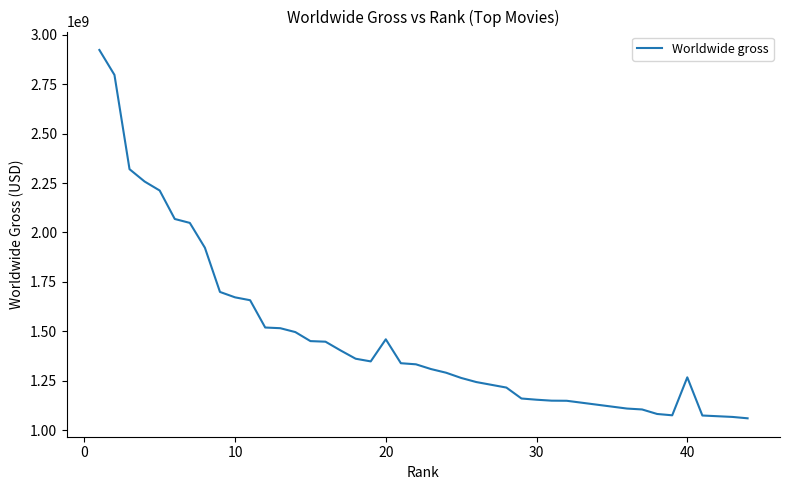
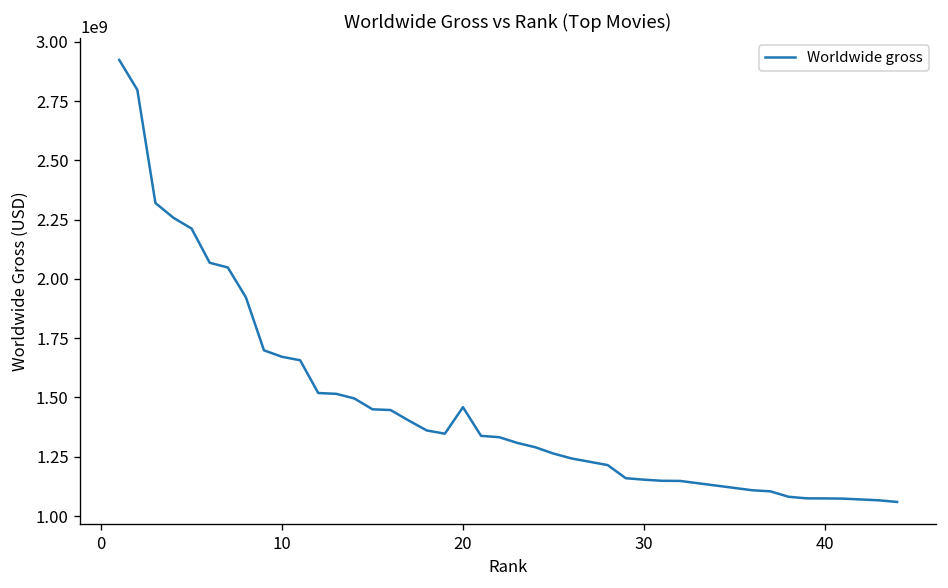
  {
    "10": 1670000000,
    "20": 1460000000,
    "30": 1150000000,
-   "40": 1270000000
+   "40": 1070000000
  }
